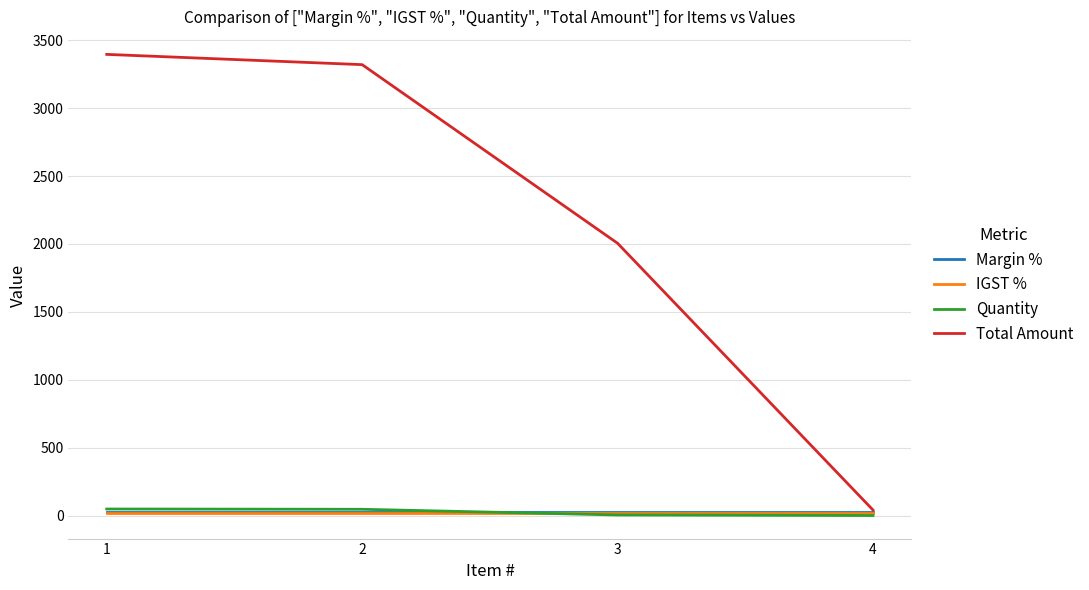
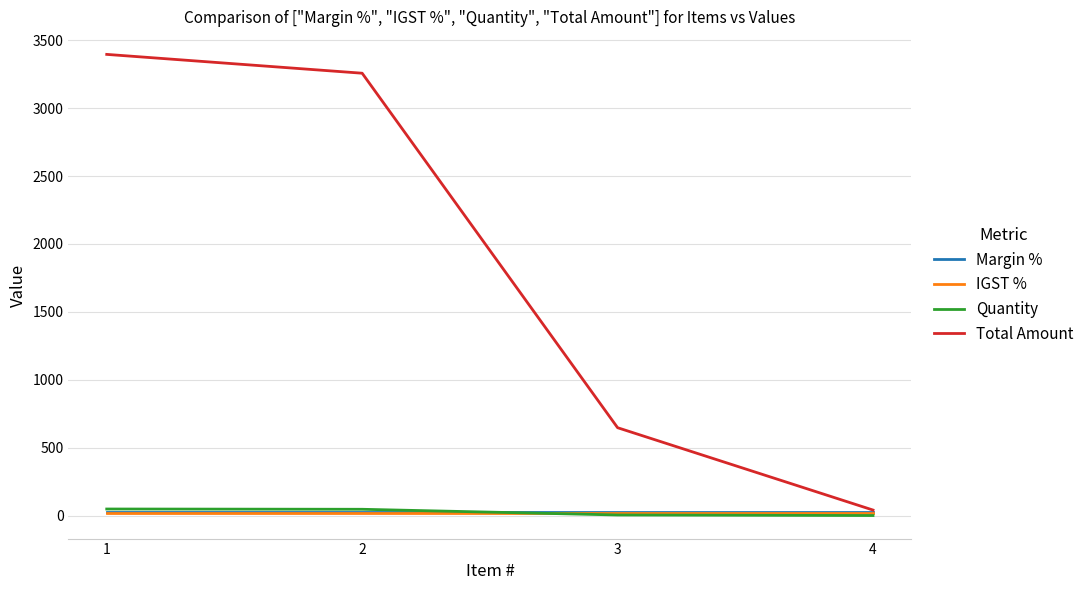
  {
    "Quantity": {
      "1": 50
    },
    "Total Amount": {
      "1": 3400,
-     "2": 3320,
-     "3": 2010
+     "2": 3260,
+     "3": 650
    }
  }
